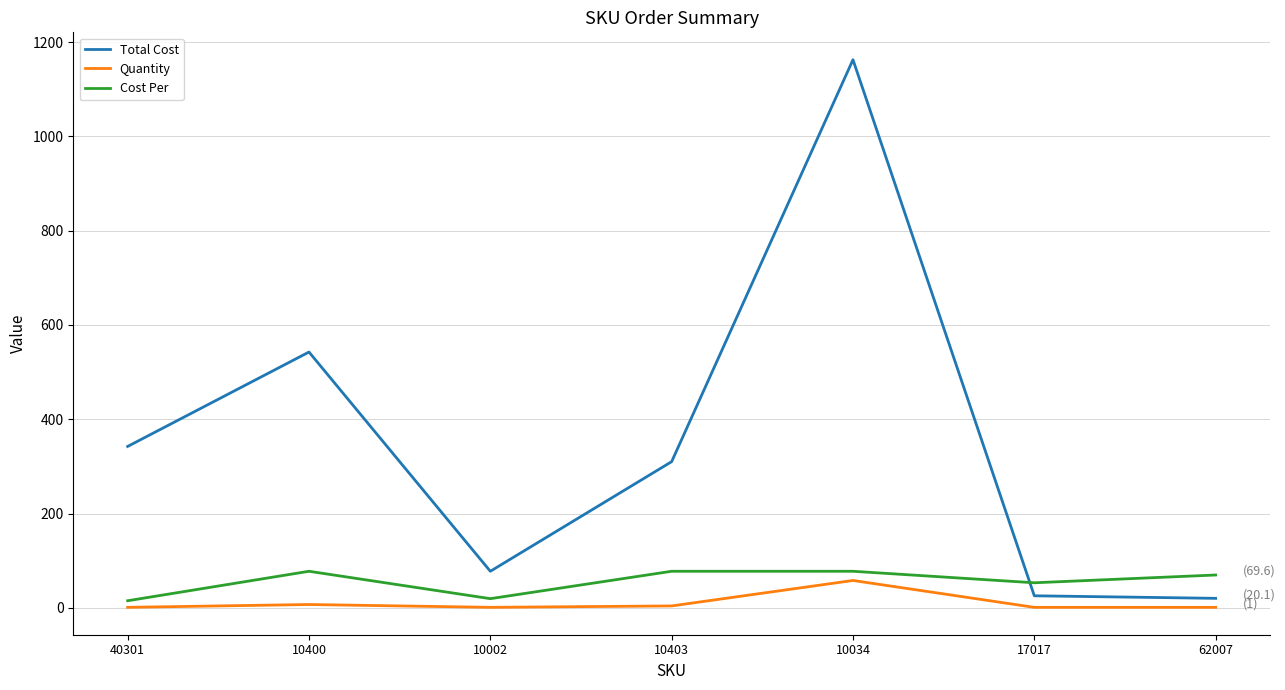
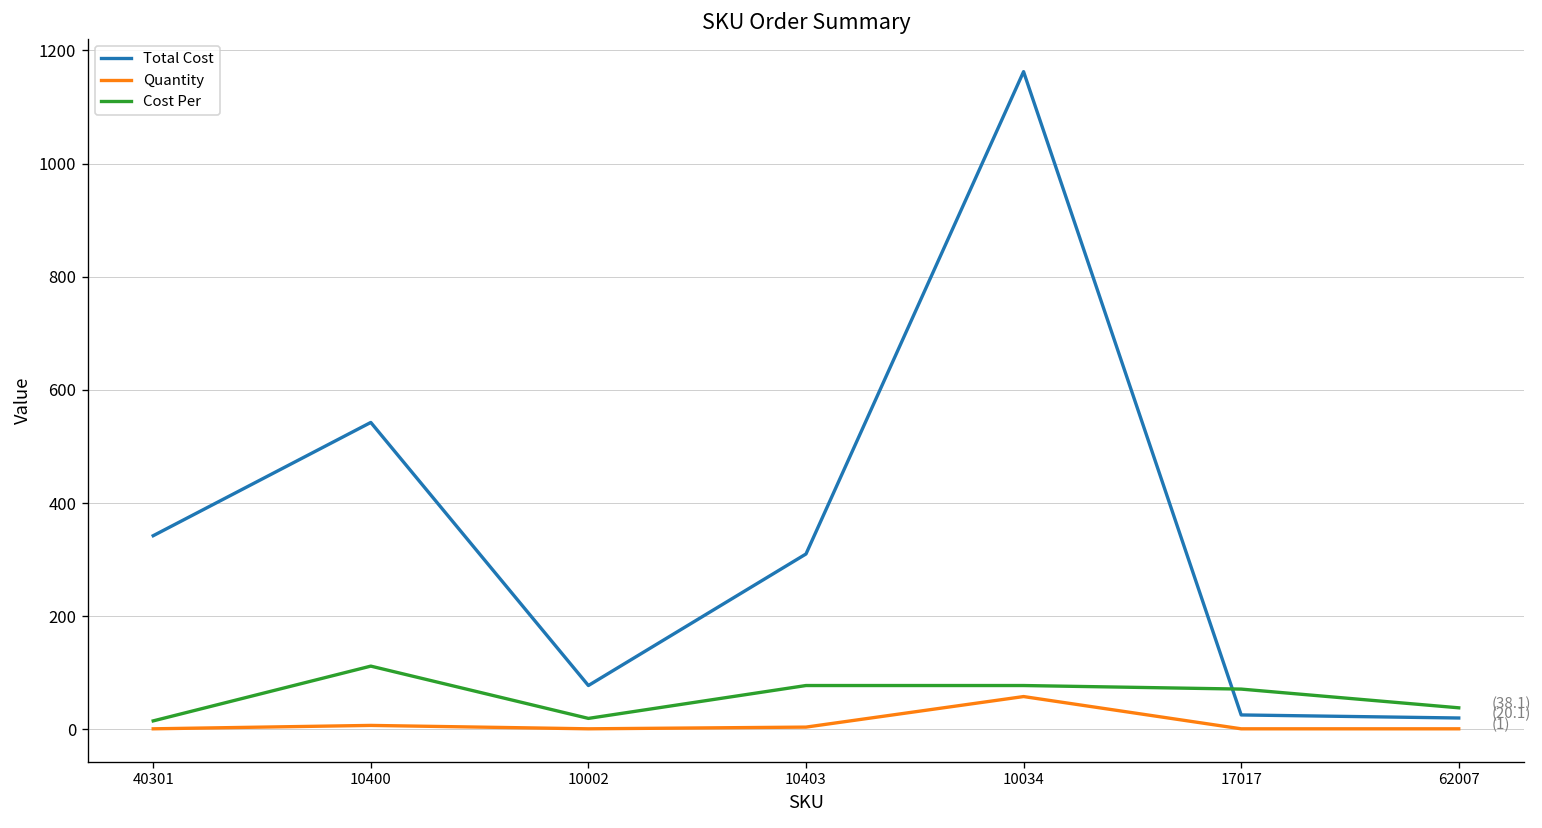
  {
    "Total Cost": {
      "40301": "340",
      "10400": "540",
      "10002": "80",
      "10403": "310",
      "10034": "1160",
      "17017": "30",
      "62007": "20"
    },
    "Quantity": {
      "40301": "0",
      "10400": "10",
      "10002": "0",
      "10403": "0",
      "10034": "60",
      "17017": "0"
    },
    "Cost Per": {
-     "10400": "80",
-     "17017": "50",
-     "62007": "(69.6)"
+     "10400": "110",
+     "17017": "70",
+     "62007": "(38.1)"
    }
  }
